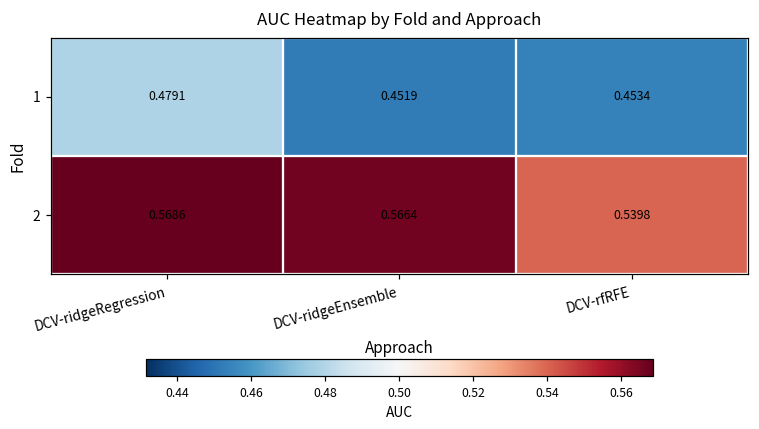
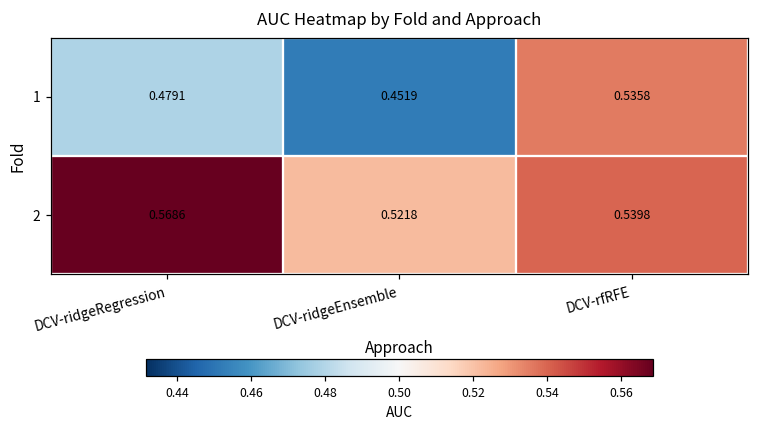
  {
    "1": {
      "DCV-ridgeRegression": 0.4791,
      "DCV-ridgeEnsemble": 0.4519,
-     "DCV-rfRFE": 0.4534
+     "DCV-rfRFE": 0.5358
    },
    "2": {
      "DCV-ridgeRegression": 0.5686,
-     "DCV-ridgeEnsemble": 0.5664,
+     "DCV-ridgeEnsemble": 0.5218,
      "DCV-rfRFE": 0.5398
    }
  }
